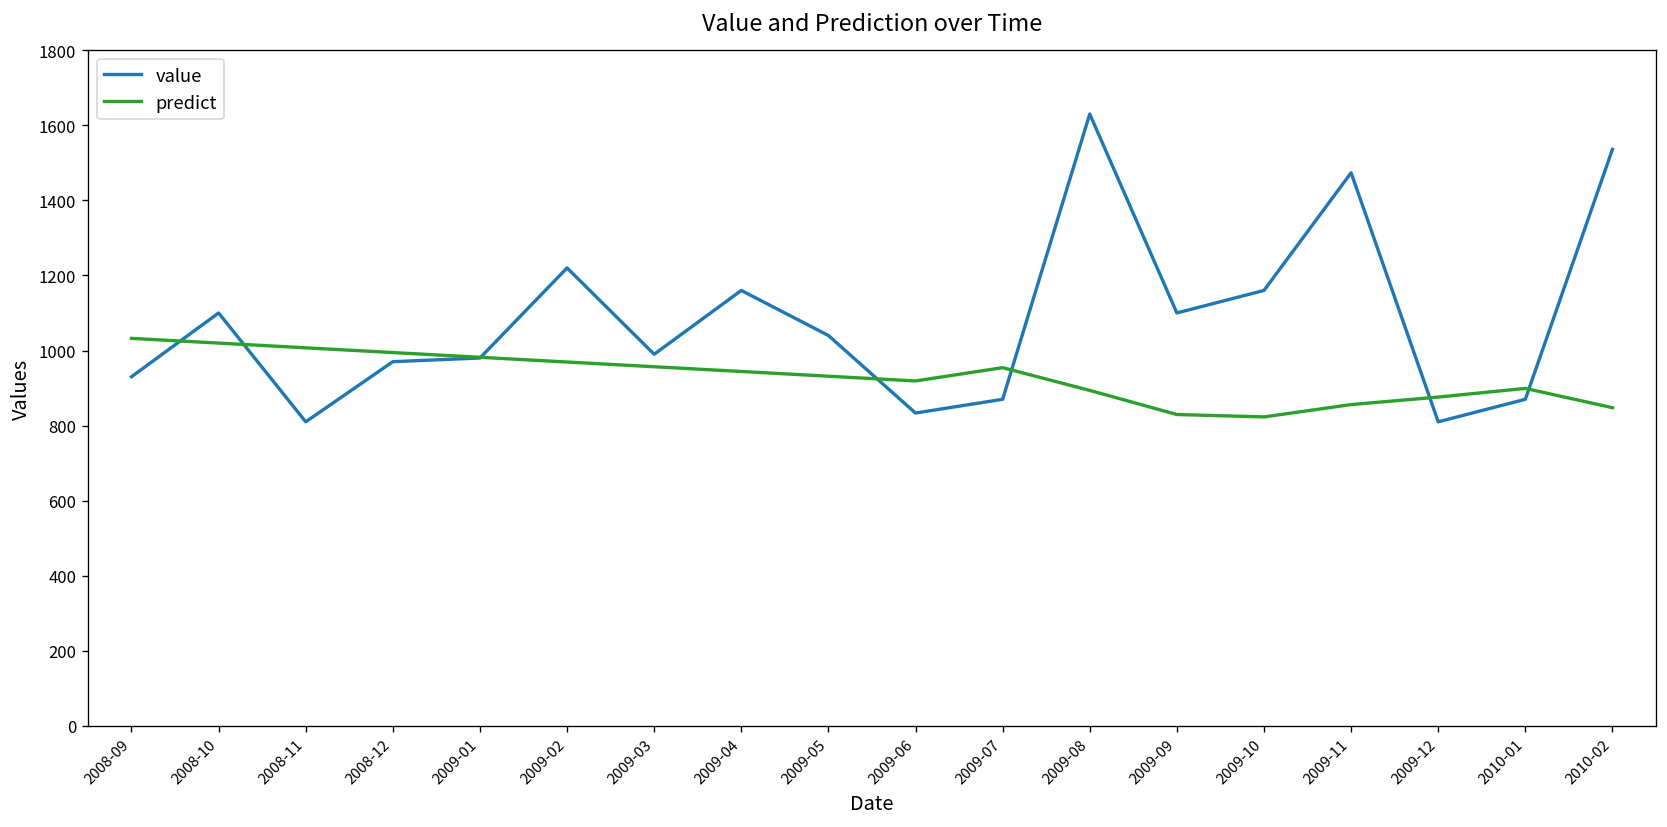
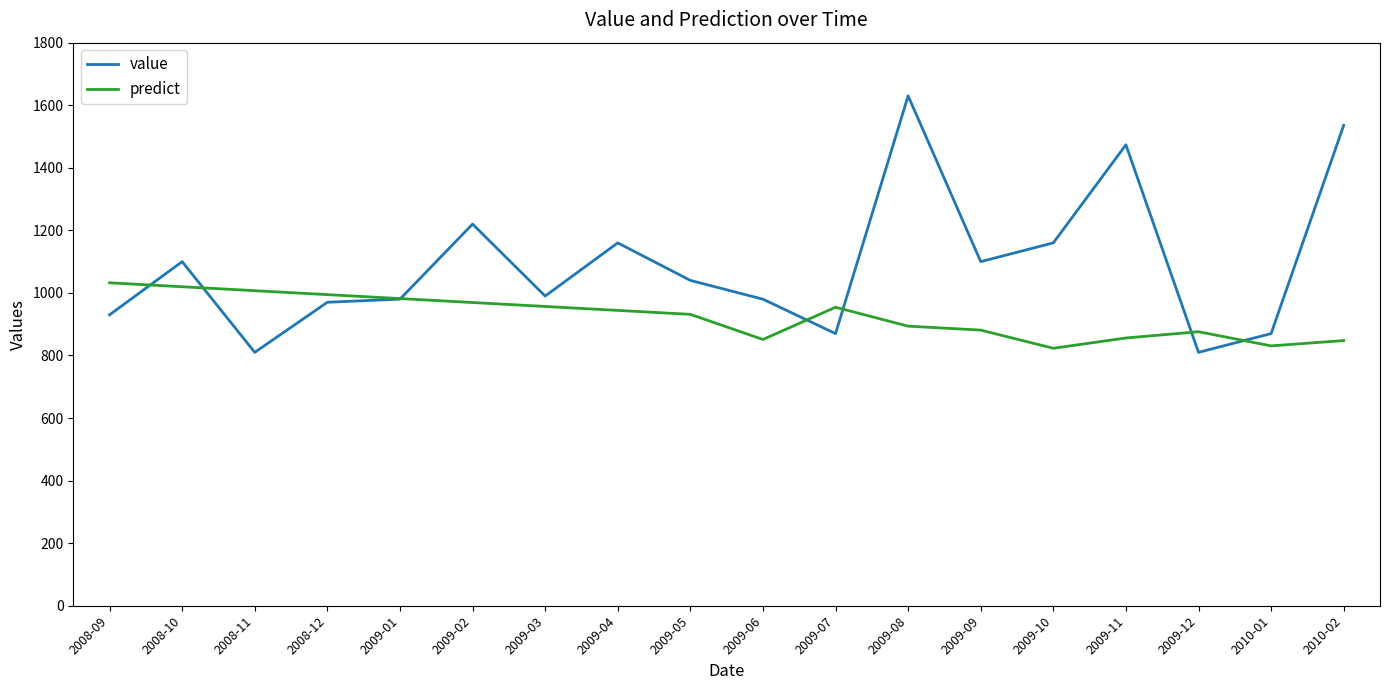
  {
    "value": {
      "2008-09": 930,
      "2008-10": 1100,
      "2008-11": 810,
      "2008-12": 970,
      "2009-02": 1220,
      "2009-03": 990,
      "2009-04": 1160,
      "2009-05": 1040,
-     "2009-06": 830,
+     "2009-06": 980,
      "2009-07": 870,
      "2009-08": 1630,
      "2009-09": 1100,
      "2009-10": 1160,
      "2009-11": 1470,
      "2009-12": 810,
      "2010-01": 870,
      "2010-02": 1540
    },
    "predict": {
      "2008-09": 1030,
      "2008-10": 1020,
      "2008-11": 1010,
      "2008-12": 990,
      "2009-02": 970,
      "2009-03": 960,
      "2009-04": 940,
      "2009-05": 930,
-     "2009-06": 920,
+     "2009-06": 850,
      "2009-07": 950,
      "2009-08": 890,
-     "2009-09": 830,
+     "2009-09": 880,
      "2009-10": 820,
      "2009-11": 860,
      "2009-12": 880,
-     "2010-01": 900,
+     "2010-01": 830,
      "2010-02": 850
    }
  }
